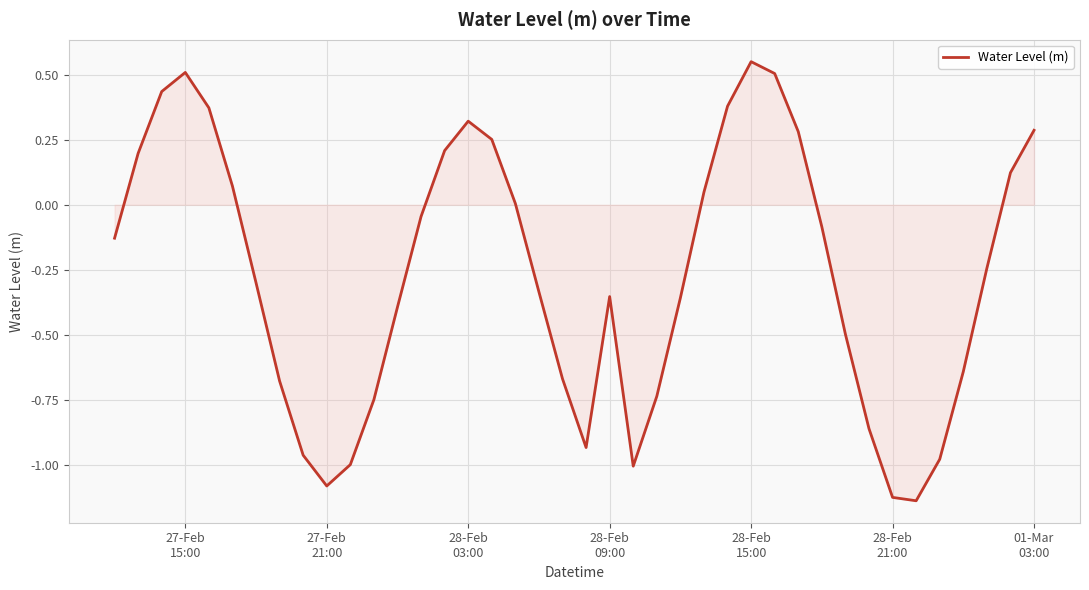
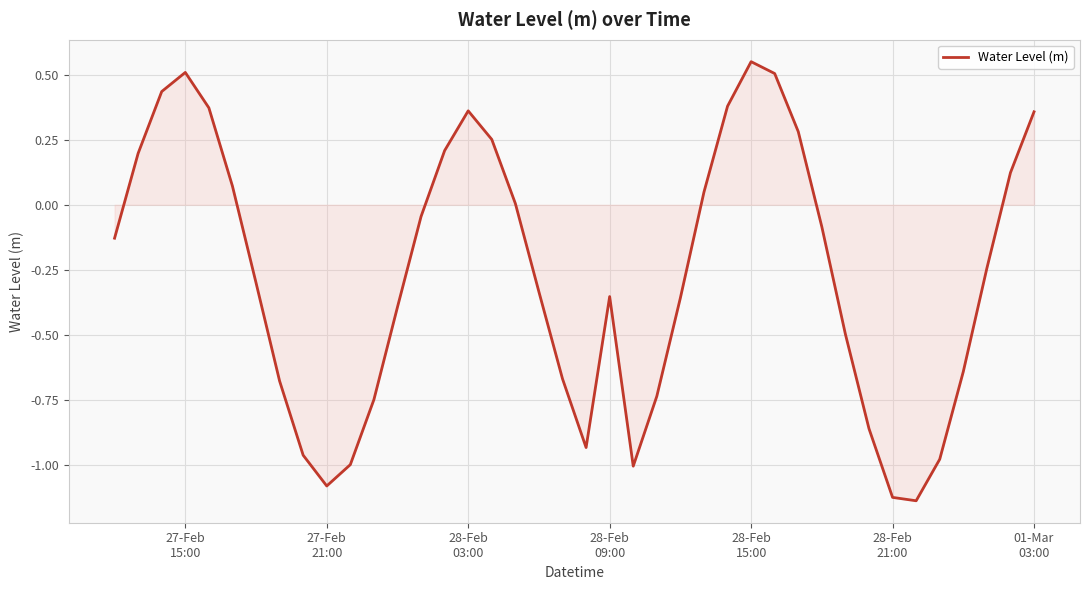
  {
    "Water Level (m)": {
      "27-Feb 21:00": -1.08,
-     "28-Feb 03:00": 0.32,
+     "28-Feb 03:00": 0.36,
      "28-Feb 09:00": -0.35,
      "28-Feb 21:00": -1.12,
-     "01-Mar 03:00": 0.29
+     "01-Mar 03:00": 0.36
    }
  }
